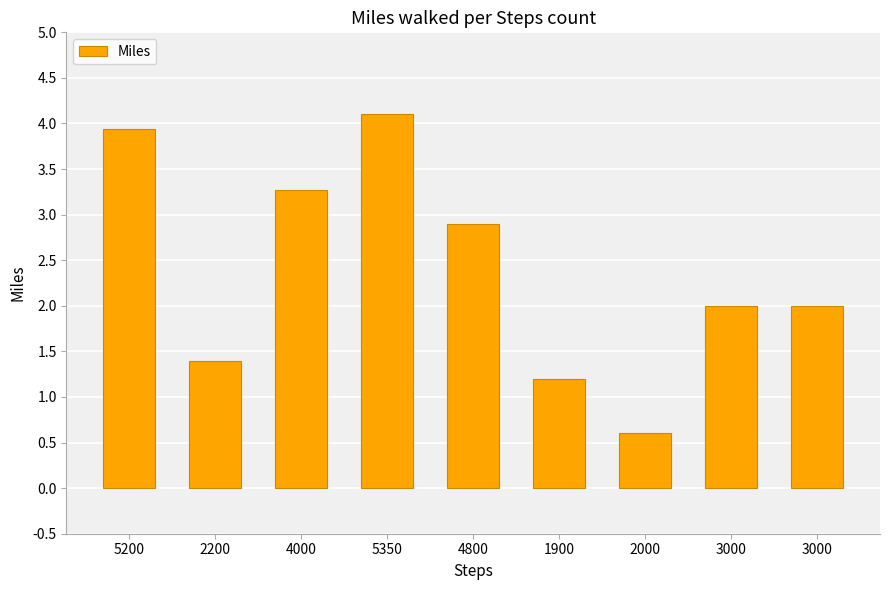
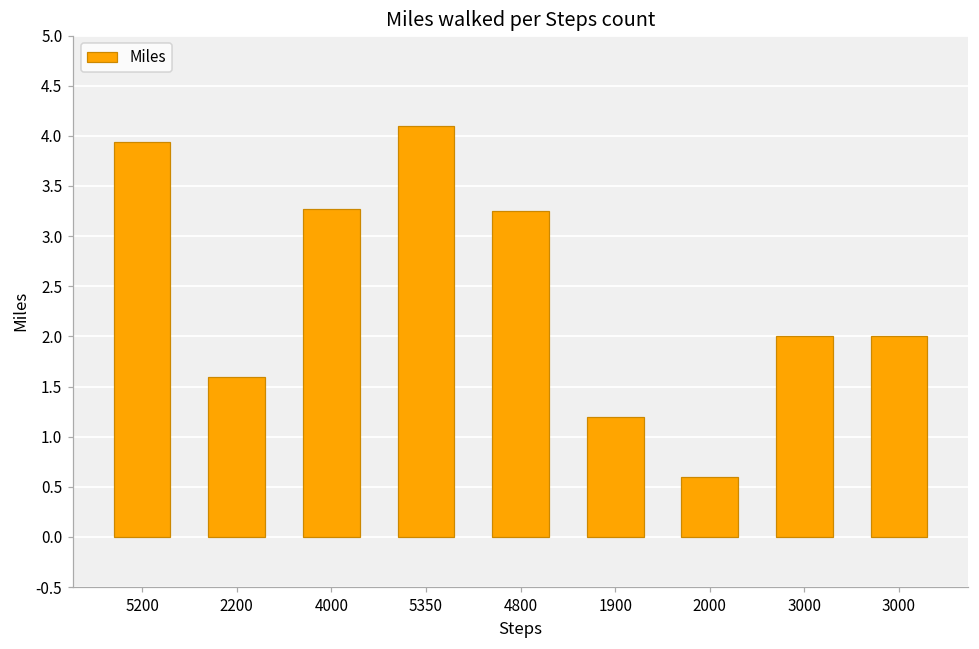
  {
    "5200": 3.9,
-   "2200": 1.4,
+   "2200": 1.6,
    "4000": 3.3,
    "5350": 4.1,
-   "4800": 2.9,
+   "4800": 3.3,
    "1900": 1.2,
    "2000": 0.6
  }
